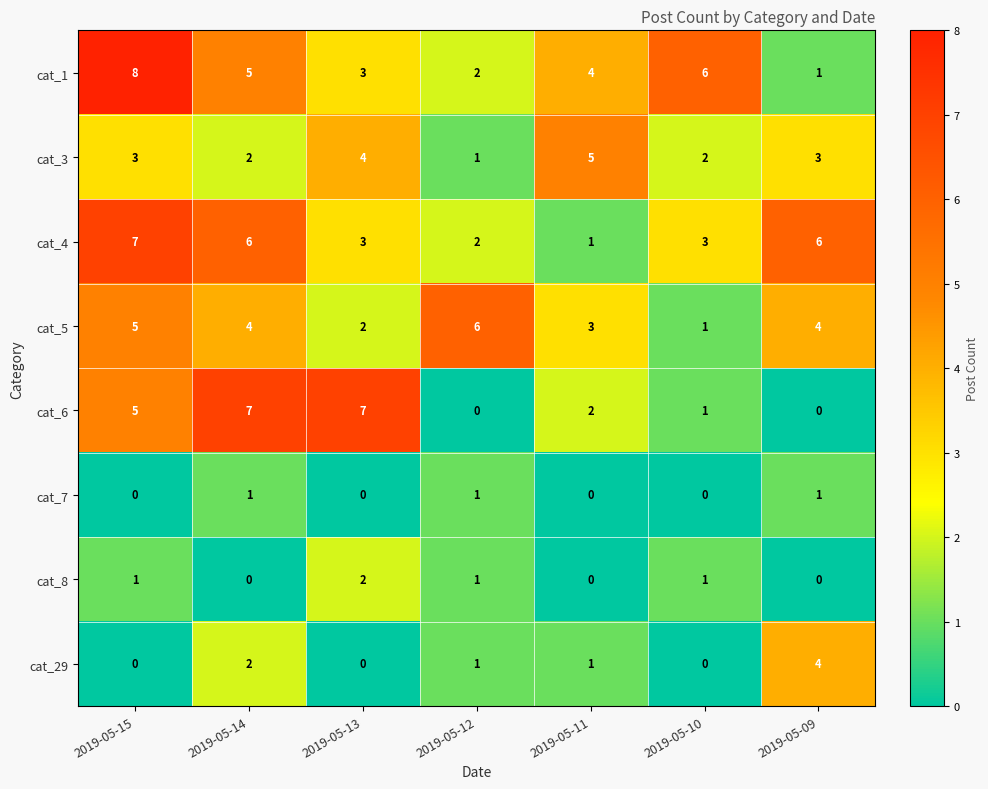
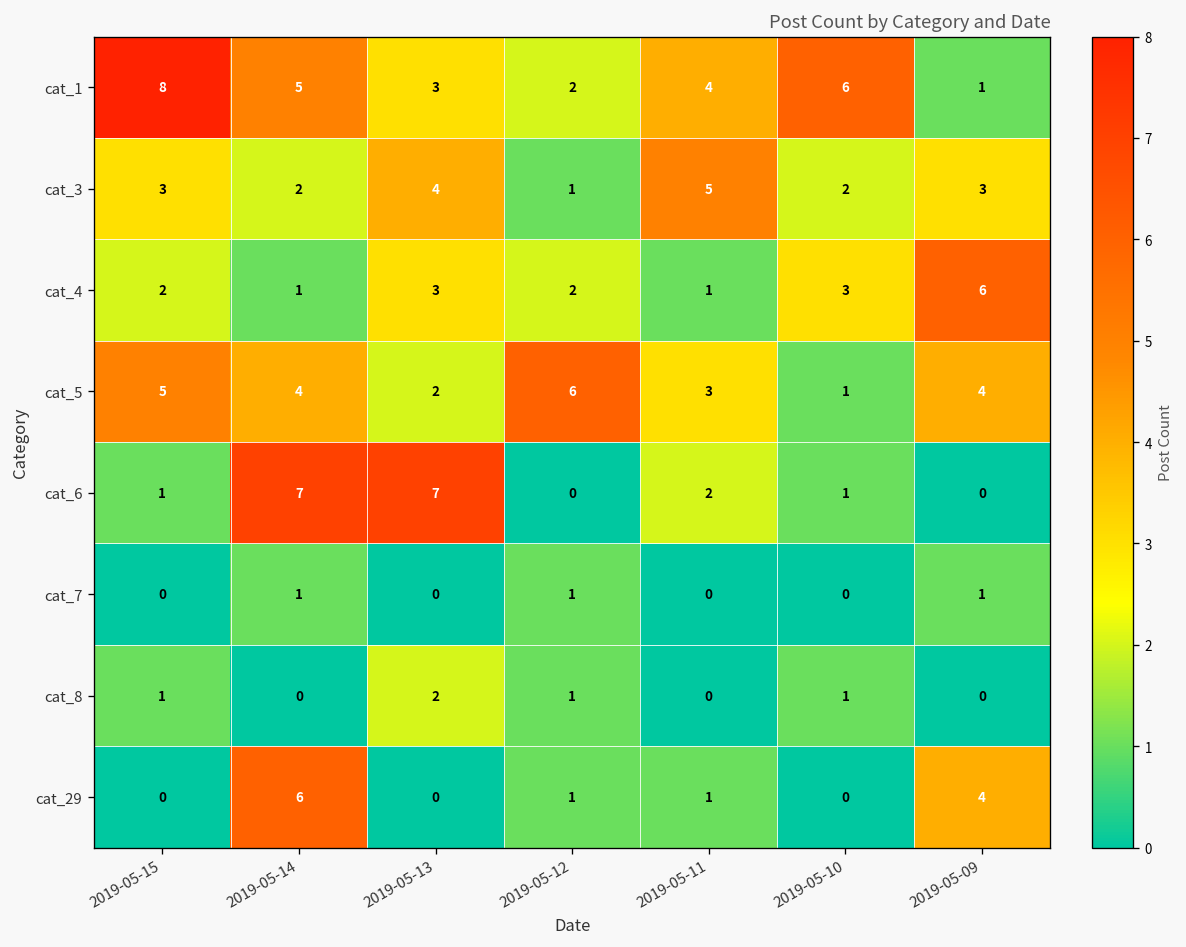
  {
    "cat_1": {
      "2019-05-15": 8,
      "2019-05-14": 5,
      "2019-05-13": 3,
      "2019-05-12": 2,
      "2019-05-11": 4,
      "2019-05-10": 6,
      "2019-05-09": 1
    },
    "cat_3": {
      "2019-05-15": 3,
      "2019-05-14": 2,
      "2019-05-13": 4,
      "2019-05-12": 1,
      "2019-05-11": 5,
      "2019-05-10": 2,
      "2019-05-09": 3
    },
    "cat_4": {
-     "2019-05-15": 7,
-     "2019-05-14": 6,
+     "2019-05-15": 2,
+     "2019-05-14": 1,
      "2019-05-13": 3,
      "2019-05-12": 2,
      "2019-05-11": 1,
      "2019-05-10": 3,
      "2019-05-09": 6
    },
    "cat_5": {
      "2019-05-15": 5,
      "2019-05-14": 4,
      "2019-05-13": 2,
      "2019-05-12": 6,
      "2019-05-11": 3,
      "2019-05-10": 1,
      "2019-05-09": 4
    },
    "cat_6": {
-     "2019-05-15": 5,
+     "2019-05-15": 1,
      "2019-05-14": 7,
      "2019-05-13": 7,
      "2019-05-12": 0,
      "2019-05-11": 2,
      "2019-05-10": 1,
      "2019-05-09": 0
    },
    "cat_7": {
      "2019-05-15": 0,
      "2019-05-14": 1,
      "2019-05-13": 0,
      "2019-05-12": 1,
      "2019-05-11": 0,
      "2019-05-10": 0,
      "2019-05-09": 1
    },
    "cat_8": {
      "2019-05-15": 1,
      "2019-05-14": 0,
      "2019-05-13": 2,
      "2019-05-12": 1,
      "2019-05-11": 0,
      "2019-05-10": 1,
      "2019-05-09": 0
    },
    "cat_29": {
      "2019-05-15": 0,
-     "2019-05-14": 2,
+     "2019-05-14": 6,
      "2019-05-13": 0,
      "2019-05-12": 1,
      "2019-05-11": 1,
      "2019-05-10": 0,
      "2019-05-09": 4
    }
  }
